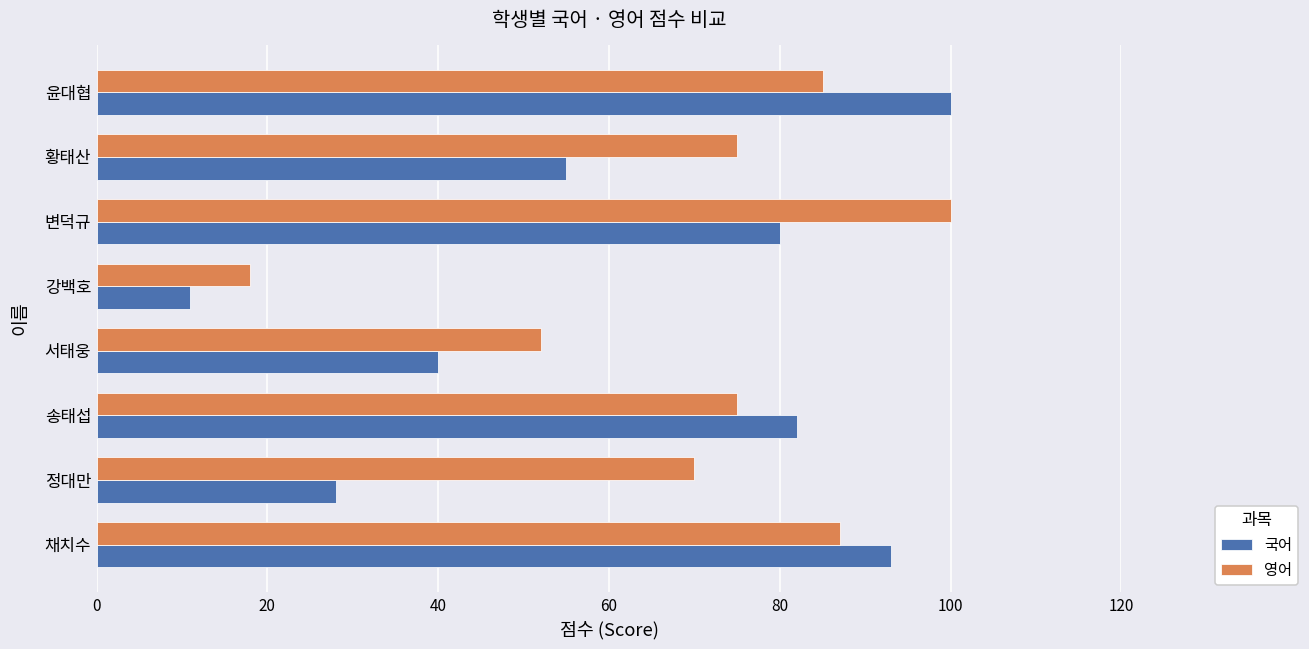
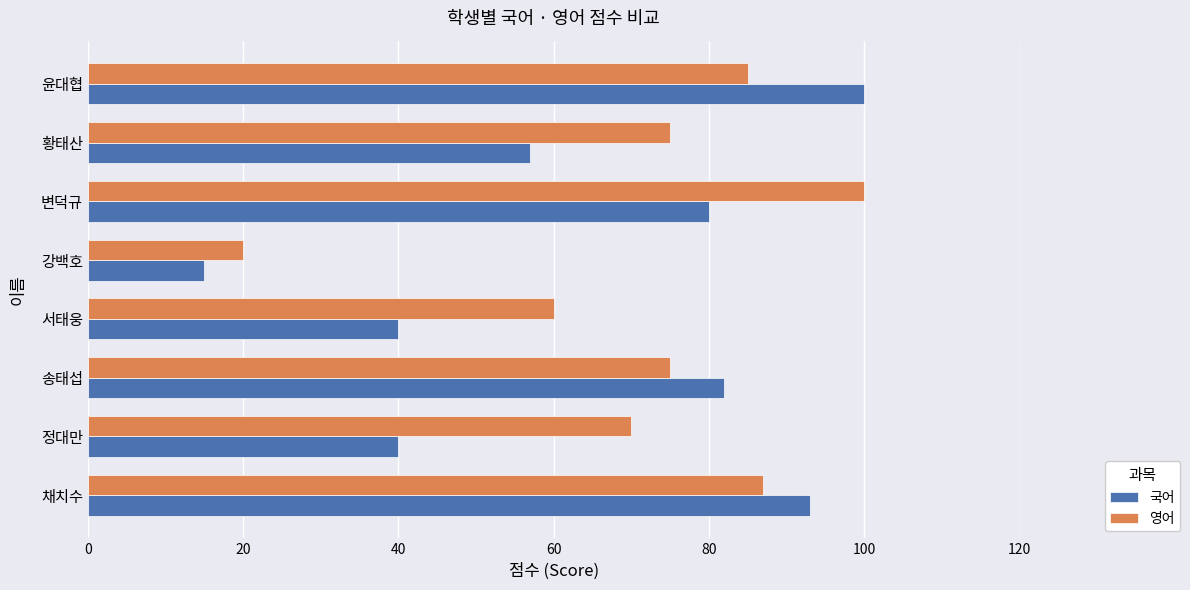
  {
    "국어": {
      "윤대협": 100,
-     "황태산": 55,
+     "황태산": 57,
      "변덕규": 80,
-     "강백호": 11,
+     "강백호": 15,
      "서태웅": 40,
      "송태섭": 82,
-     "정대만": 28,
+     "정대만": 40,
      "채치수": 93
    },
    "영어": {
      "윤대협": 85,
      "황태산": 75,
      "변덕규": 100,
-     "강백호": 18,
-     "서태웅": 52,
+     "강백호": 20,
+     "서태웅": 60,
      "송태섭": 75,
      "정대만": 70,
      "채치수": 87
    }
  }
